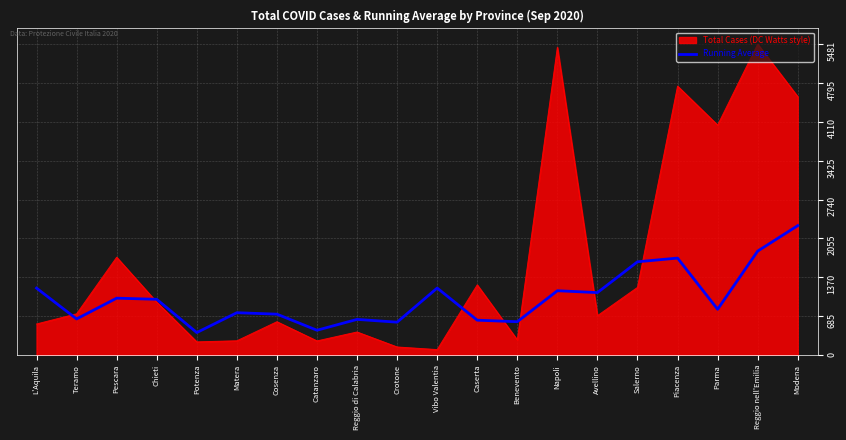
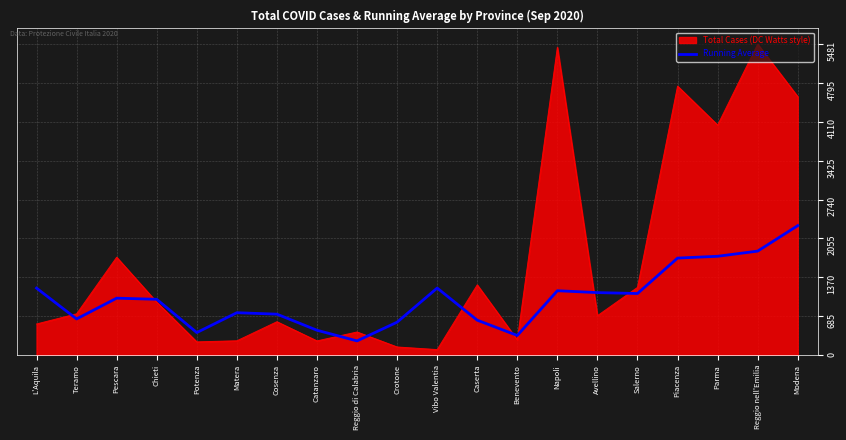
  {
    "Total Cases (DC Watts style)": {
      "L'Aquila": 500,
      "Teramo": 700,
      "Pescara": 1700,
      "Chieti": 900,
      "Potenza": 200,
      "Matera": 300,
      "Cosenza": 600,
      "Catanzaro": 300,
      "Reggio di Calabria": 400,
      "Crotone": 100,
      "Vibo Valentia": 100,
      "Caserta": 1200,
      "Benevento": 300,
      "Napoli": 5400,
      "Avellino": 700,
      "Salerno": 1200,
      "Piacenza": 4700,
      "Parma": 4100,
      "Modena": 4600
    },
    "Running Average": {
      "L'Aquila": 1200,
      "Teramo": 600,
      "Pescara": 1000,
      "Chieti": 1000,
      "Potenza": 400,
      "Matera": 700,
      "Cosenza": 700,
      "Catanzaro": 400,
-     "Reggio di Calabria": 600,
+     "Reggio di Calabria": 300,
      "Crotone": 600,
      "Vibo Valentia": 1200,
      "Caserta": 600,
-     "Benevento": 600,
+     "Benevento": 300,
      "Napoli": 1100,
      "Avellino": 1100,
-     "Salerno": 1600,
+     "Salerno": 1100,
      "Piacenza": 1700,
-     "Parma": 800,
+     "Parma": 1700,
      "Reggio nell'Emilia": 1800,
      "Modena": 2300
    }
  }
